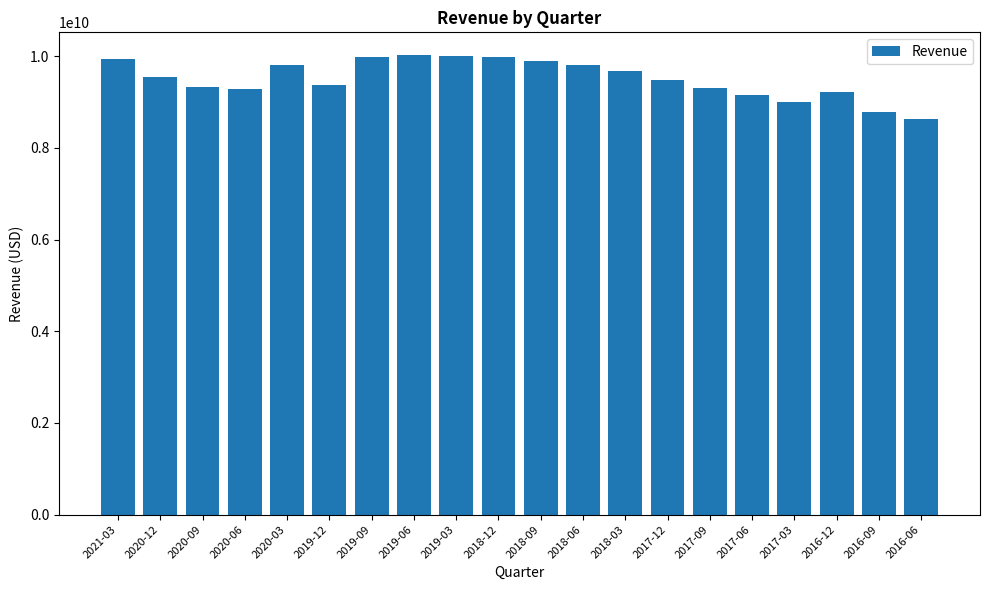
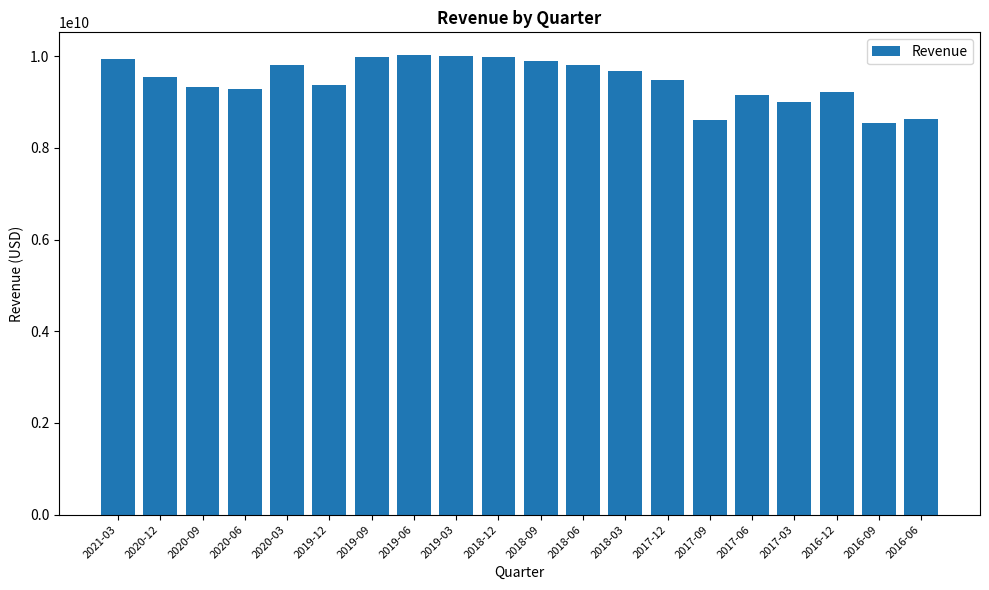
  {
    "2021-03": 9900000000,
    "2020-12": 9600000000,
    "2020-09": 9300000000,
    "2020-06": 9300000000,
    "2020-03": 9800000000,
    "2019-12": 9400000000,
    "2019-09": 10000000000,
    "2019-06": 10000000000,
    "2019-03": 10000000000,
    "2018-12": 10000000000,
    "2018-09": 9900000000,
    "2018-06": 9800000000,
    "2018-03": 9700000000,
    "2017-12": 9500000000,
-   "2017-09": 9300000000,
+   "2017-09": 8600000000,
    "2017-06": 9200000000,
    "2017-03": 9000000000,
    "2016-12": 9200000000,
-   "2016-09": 8800000000,
+   "2016-09": 8500000000,
    "2016-06": 8600000000
  }
